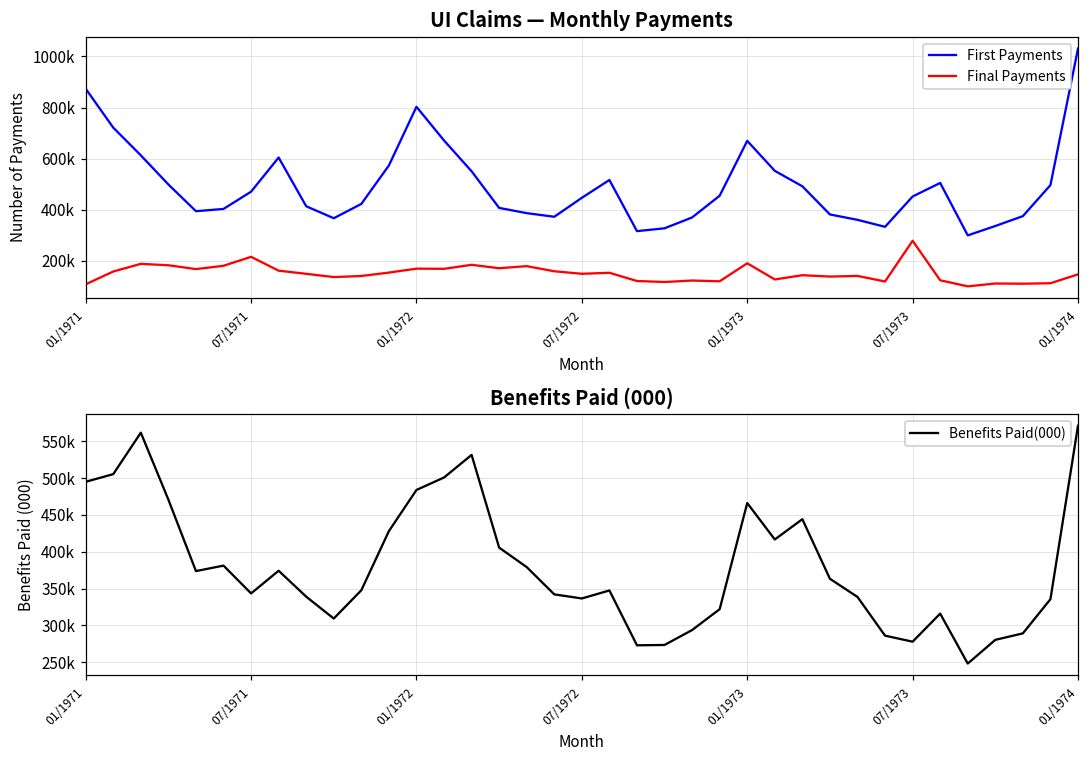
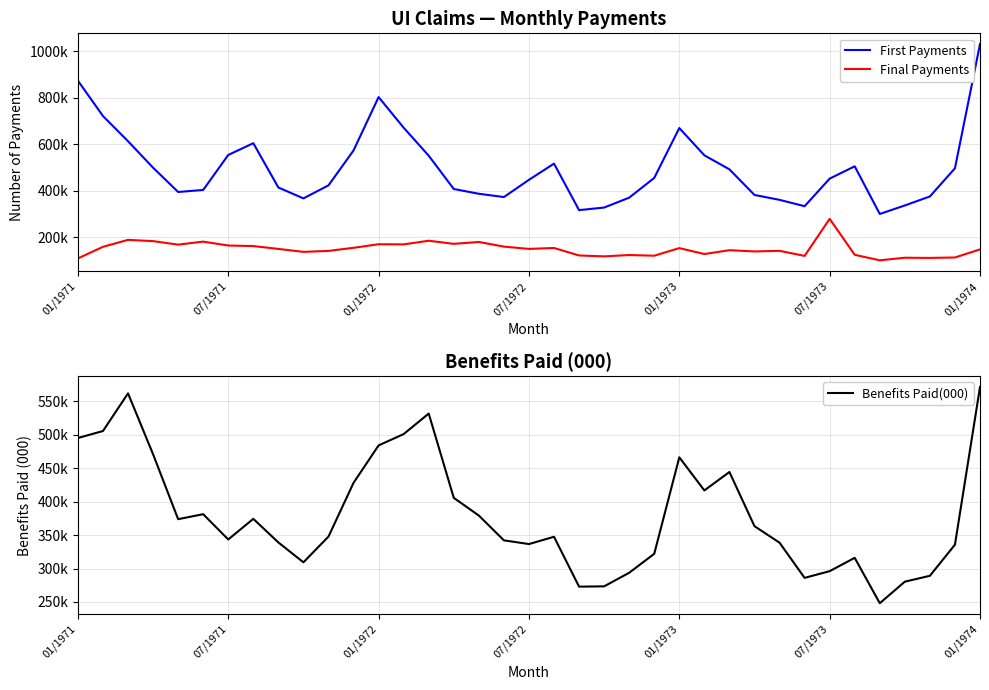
  {
    "UI Claims — Monthly Payments": {
      "First Payments": {
        "01/1971": 870000,
-       "07/1971": 470000,
+       "07/1971": 550000,
        "01/1972": 800000,
        "07/1972": 450000,
        "01/1973": 670000,
        "07/1973": 450000,
        "01/1974": 1030000
      },
      "Final Payments": {
        "01/1971": 110000,
-       "07/1971": 220000,
+       "07/1971": 160000,
        "01/1972": 170000,
        "07/1972": 150000,
-       "01/1973": 190000,
+       "01/1973": 150000,
        "07/1973": 280000,
        "01/1974": 150000
      }
    },
    "Benefits Paid (000)": {
      "01/1971": 500000,
      "07/1971": 340000,
      "01/1972": 480000,
      "07/1972": 340000,
      "01/1973": 470000,
-     "07/1973": 280000,
+     "07/1973": 300000,
      "01/1974": 570000
    }
  }
